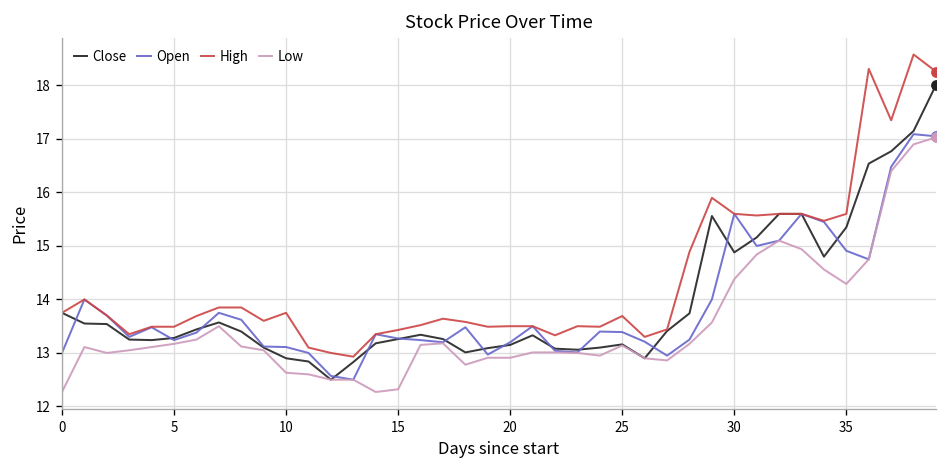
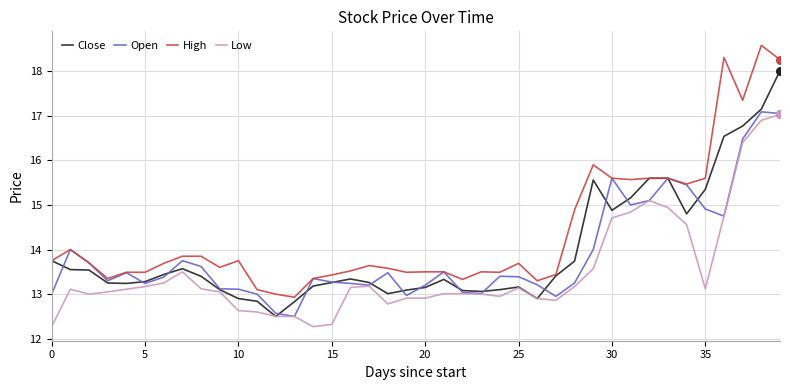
  {
    "Low": {
      "0": 12.3,
      "5": 13.2,
      "10": 12.6,
      "15": 12.3,
      "20": 12.9,
-     "30": 14.4,
-     "35": 14.3
+     "30": 14.7,
+     "35": 13.1
    }
  }
